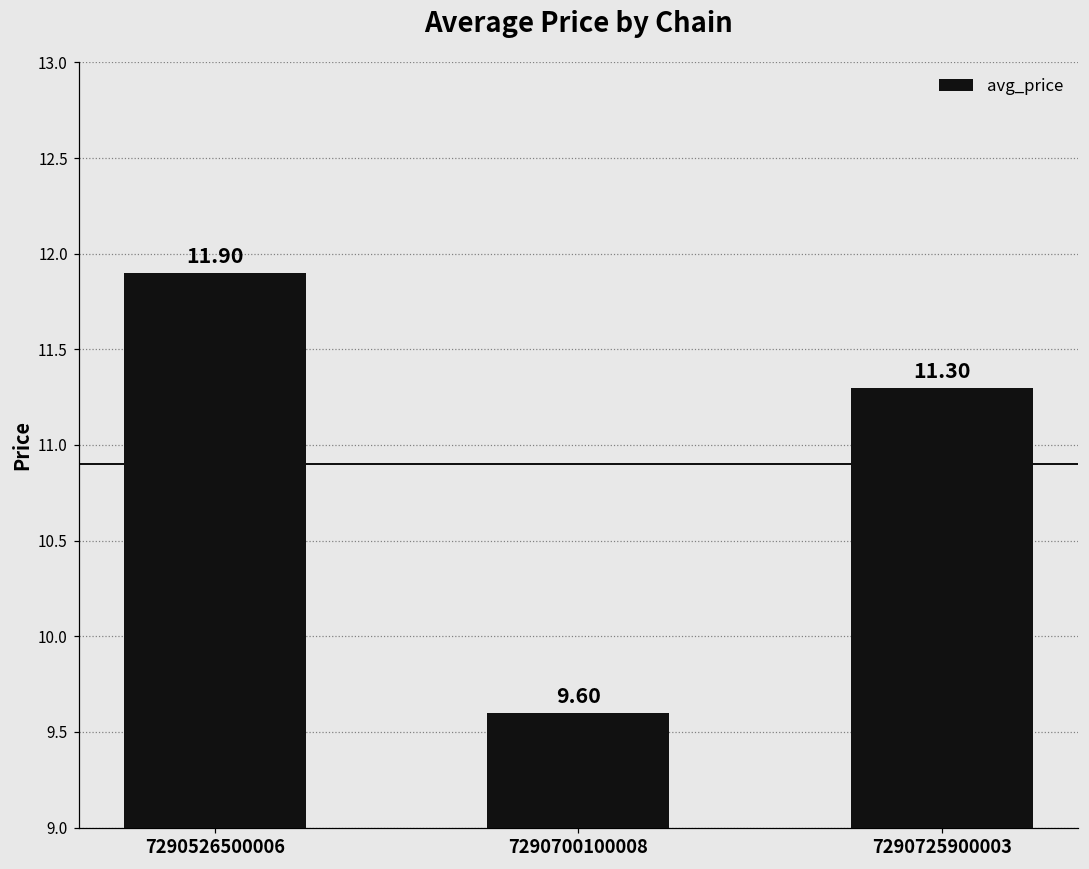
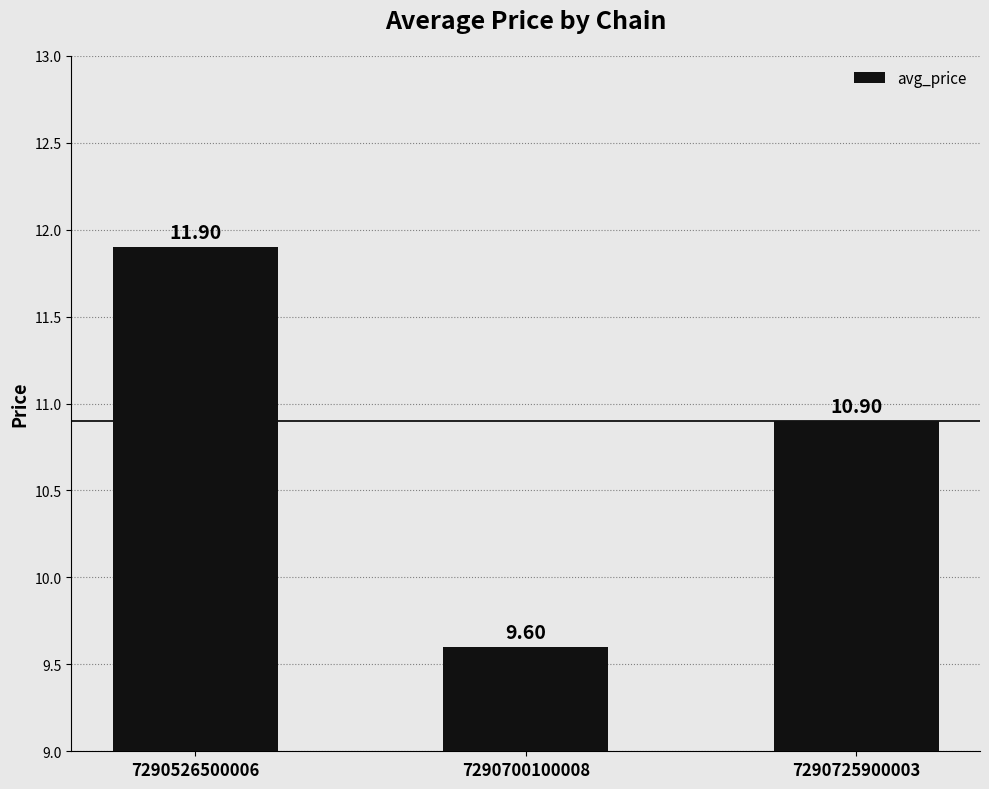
  {
    "7290526500006": 11.90,
    "7290700100008": 9.60,
-   "7290725900003": 11.30
+   "7290725900003": 10.90
  }
